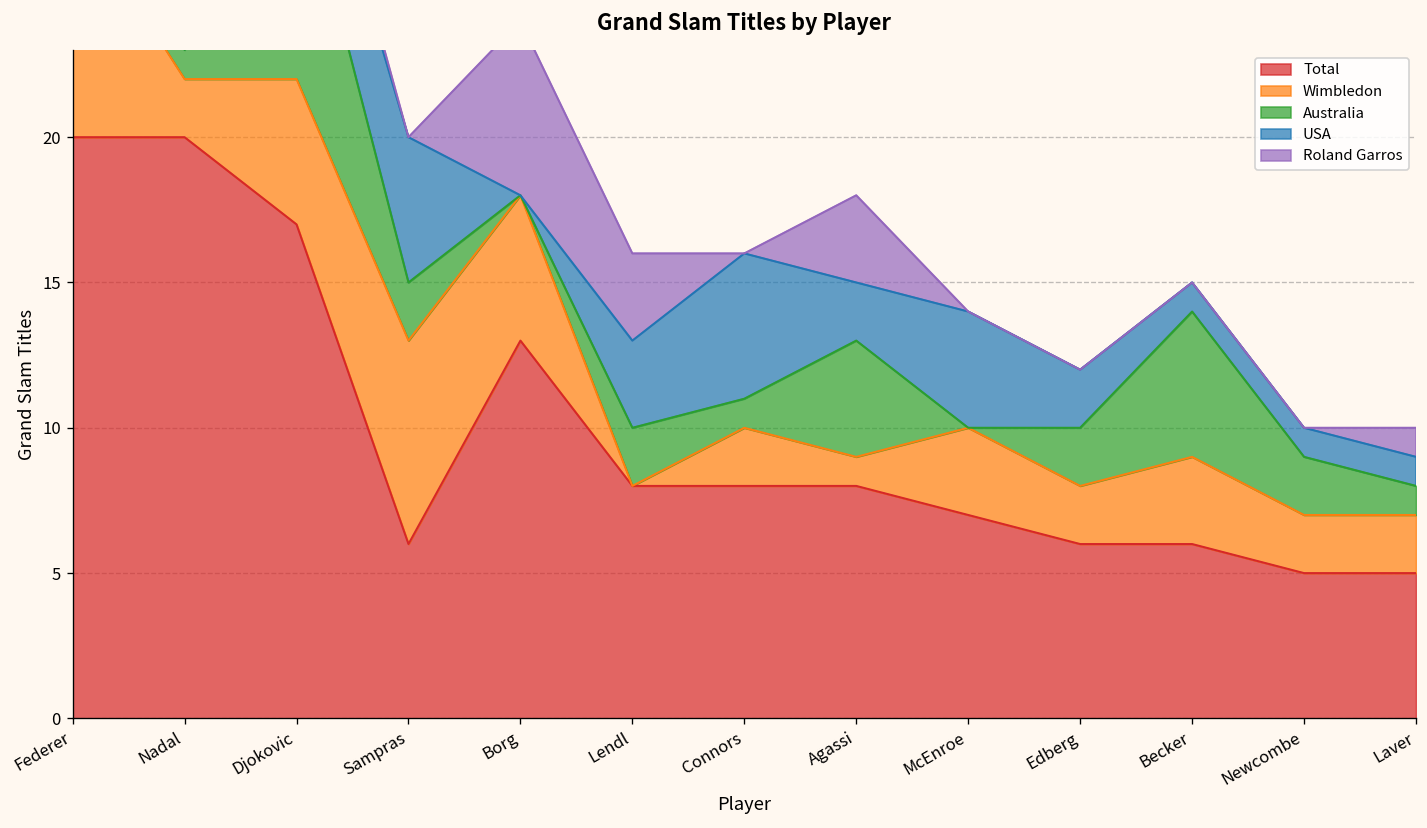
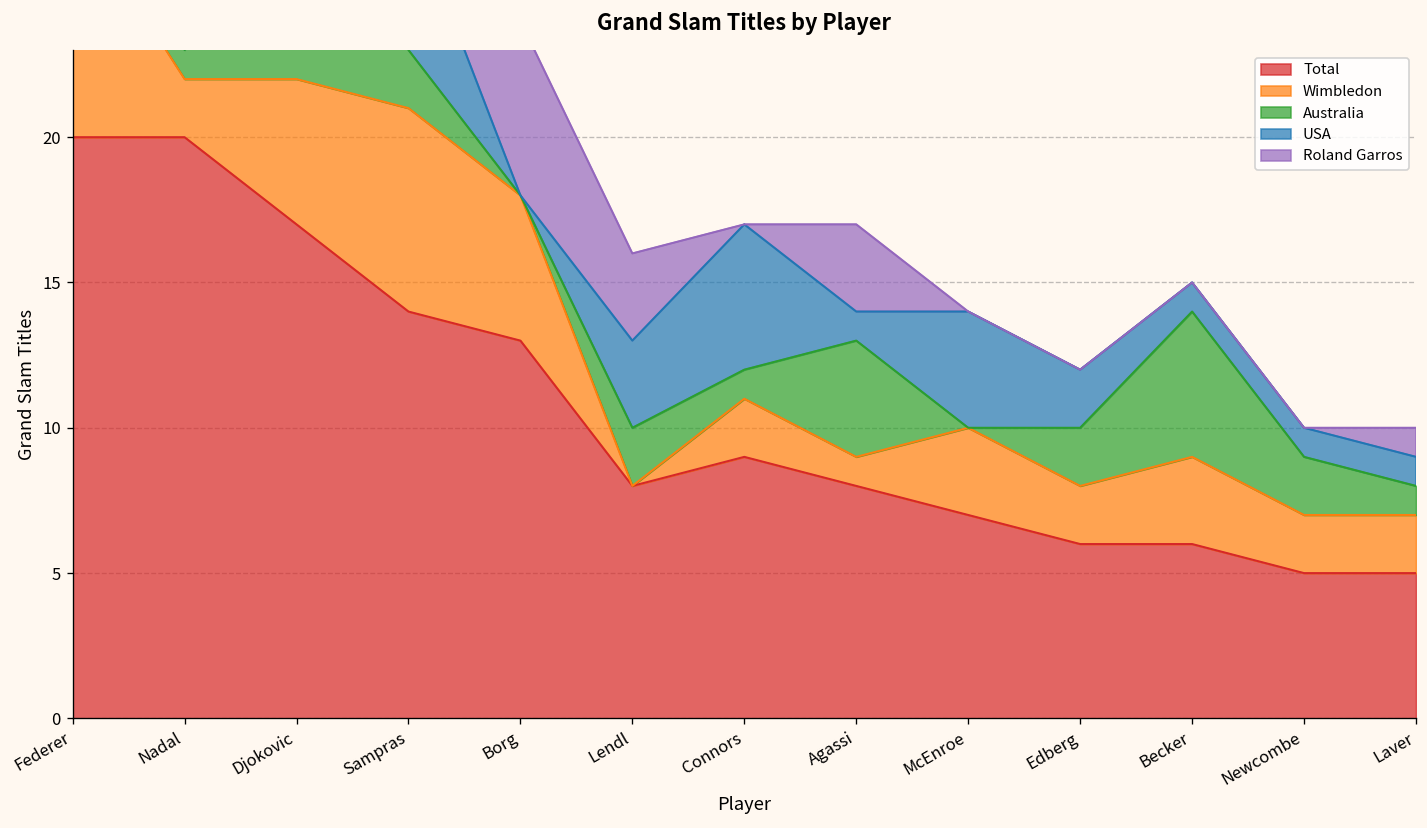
  {
    "Total": {
      "Federer": 20,
      "Nadal": 20,
      "Djokovic": 17,
-     "Sampras": 6,
+     "Sampras": 14,
      "Borg": 13,
-     "Connors": 8,
+     "Connors": 9,
      "Agassi": 8,
      "McEnroe": 7,
      "Edberg": 6,
      "Becker": 6,
      "Newcombe": 5,
      "Laver": 5
    },
    "Wimbledon": {
      "Nadal": 2,
      "Djokovic": 5,
      "Sampras": 7,
      "Connors": 2,
      "Agassi": 1,
      "Edberg": 2,
      "Becker": 3,
      "Newcombe": 2,
      "Laver": 2
    },
    "Australia": {
      "Nadal": 1,
      "Sampras": 2,
      "Lendl": 2,
      "Connors": 1,
      "Agassi": 4,
      "Edberg": 2,
      "Becker": 5,
      "Newcombe": 2,
      "Laver": 1
    },
    "USA": {
      "Lendl": 3,
-     "Agassi": 2,
+     "Agassi": 1,
      "Laver": 1
    },
    "Roland Garros": {
      "Lendl": 3,
      "Agassi": 3,
      "Laver": 1
    }
  }
